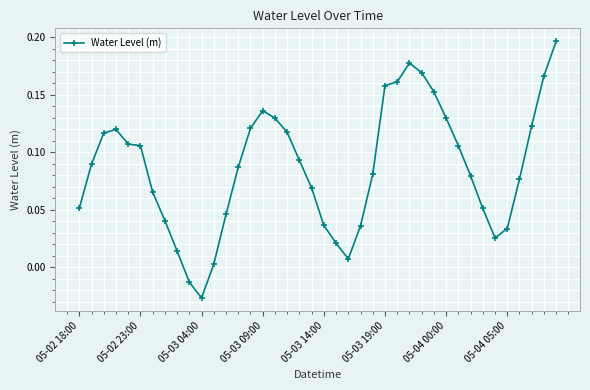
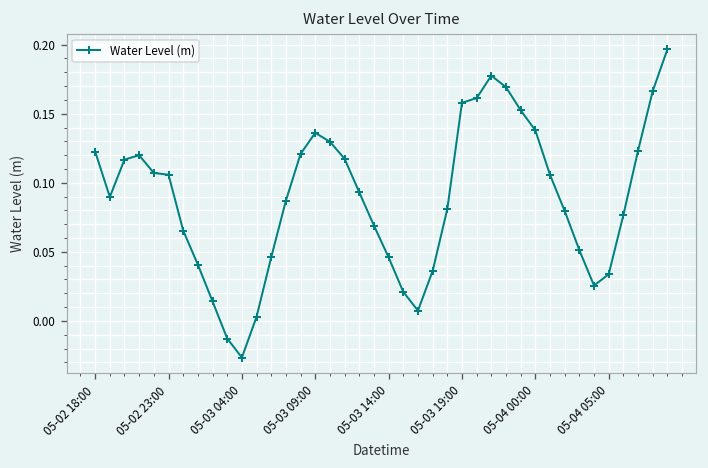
  {
-   "05-02 18:00": 0.051,
+   "05-02 18:00": 0.123,
    "05-02 23:00": 0.106,
    "05-03 04:00": -0.027,
    "05-03 09:00": 0.136,
-   "05-03 14:00": 0.037,
+   "05-03 14:00": 0.046,
    "05-03 19:00": 0.158,
-   "05-04 00:00": 0.130,
+   "05-04 00:00": 0.138,
    "05-04 05:00": 0.034
  }
